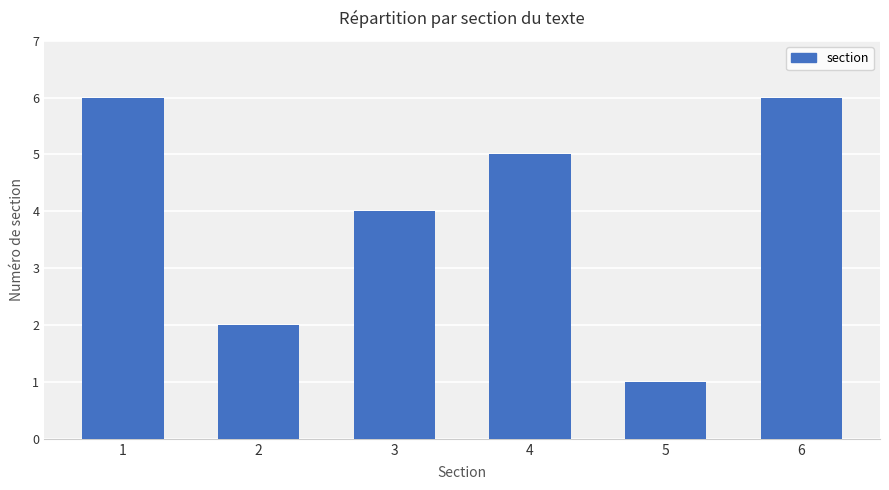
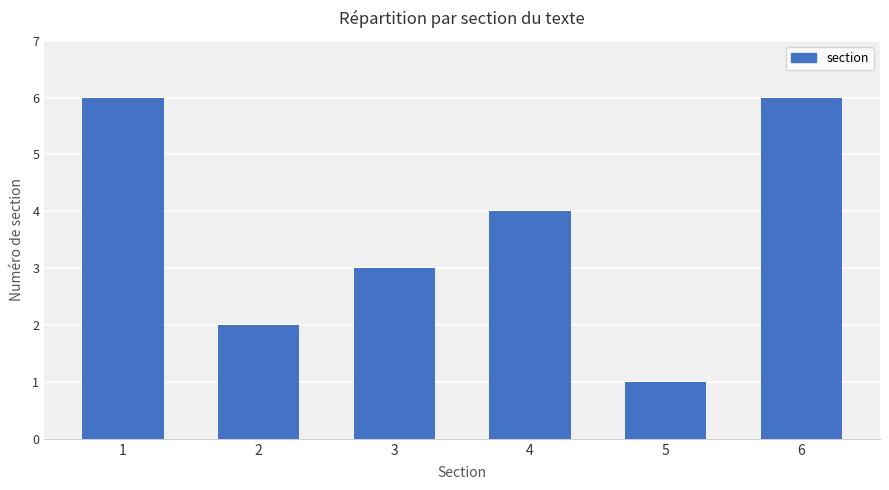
  {
    "1": 6,
    "2": 2,
-   "3": 4,
-   "4": 5,
+   "3": 3,
+   "4": 4,
    "5": 1,
    "6": 6
  }
